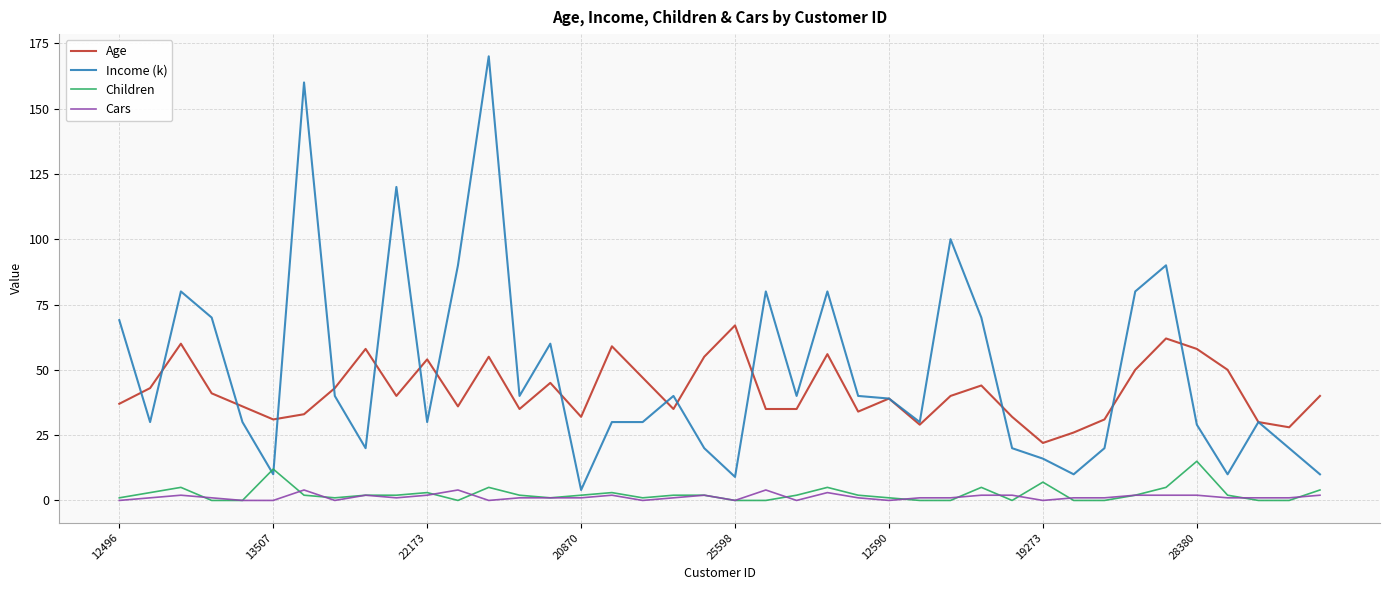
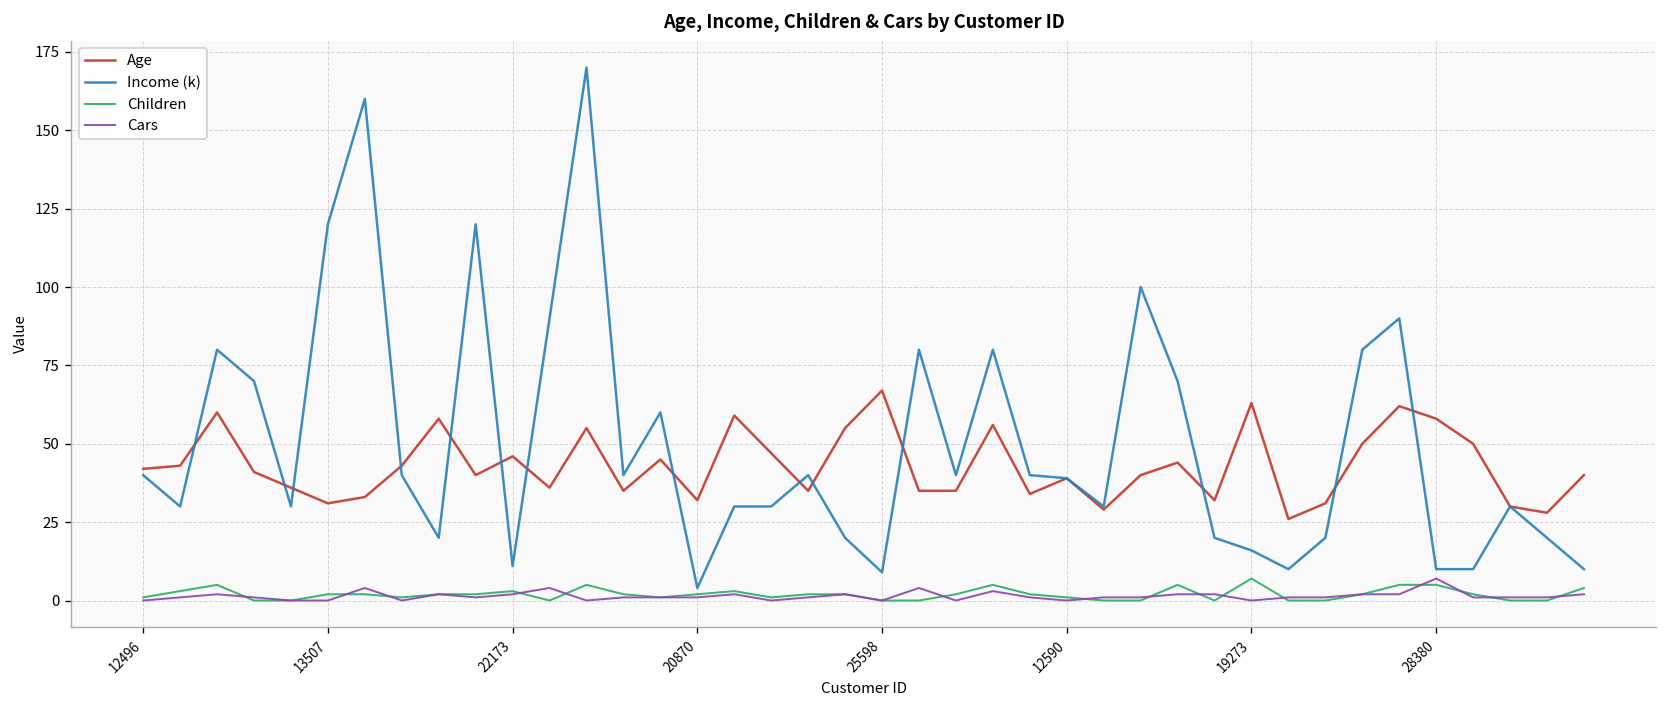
  {
    "Age": {
-     "12496": 37,
+     "12496": 42,
      "13507": 31,
-     "22173": 54,
+     "22173": 46,
      "20870": 32,
      "25598": 67,
-     "19273": 22,
+     "19273": 63,
      "28380": 58
    },
    "Income (k)": {
-     "12496": 69,
-     "13507": 10,
-     "22173": 30,
+     "12496": 40,
+     "13507": 120,
+     "22173": 11,
      "20870": 4,
      "25598": 9,
      "19273": 16,
-     "28380": 29
+     "28380": 10
    },
    "Children": {
      "12496": 1,
-     "13507": 12,
+     "13507": 2,
      "22173": 3,
      "20870": 2,
      "12590": 1,
      "19273": 7,
-     "28380": 15
+     "28380": 5
    },
    "Cars": {
      "12496": 0,
      "13507": 0,
      "22173": 2,
      "20870": 1,
      "12590": 0,
      "19273": 0,
-     "28380": 2
+     "28380": 7
    }
  }
